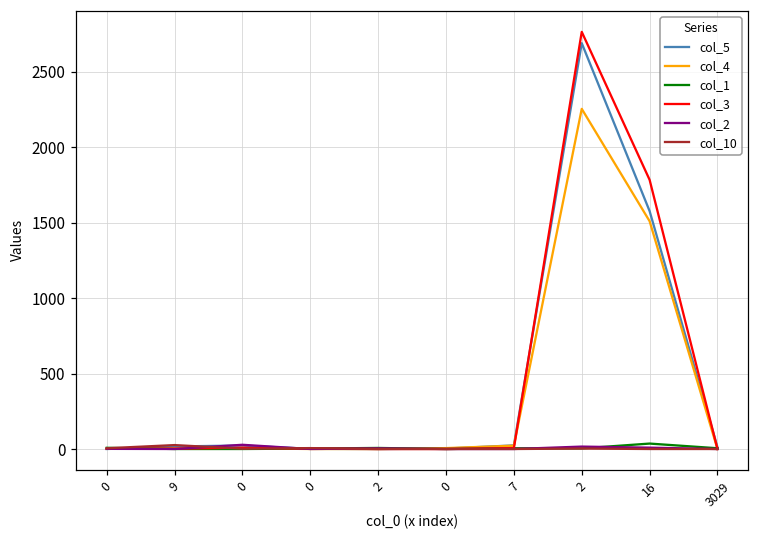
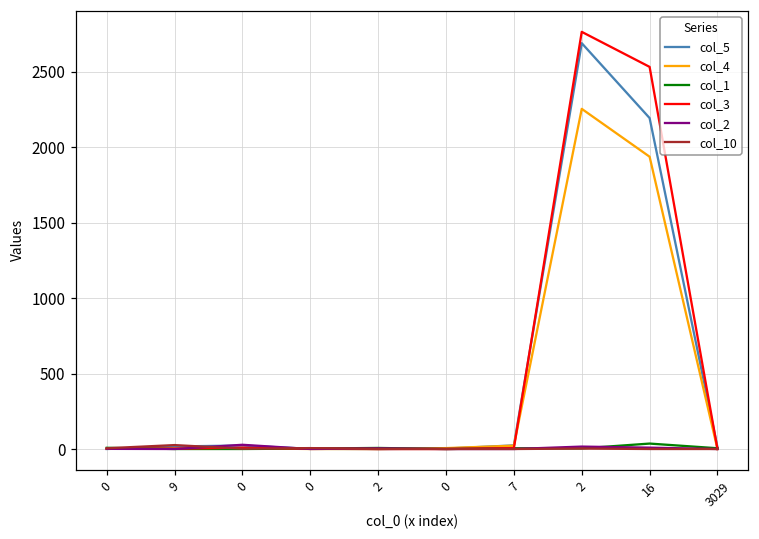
  {
    "col_5": {
-     "16": 1580
+     "16": 2190
    },
    "col_4": {
-     "16": 1510
+     "16": 1940
    },
    "col_1": {
      "16": 40
    },
    "col_3": {
-     "16": 1780
+     "16": 2530
    }
  }
